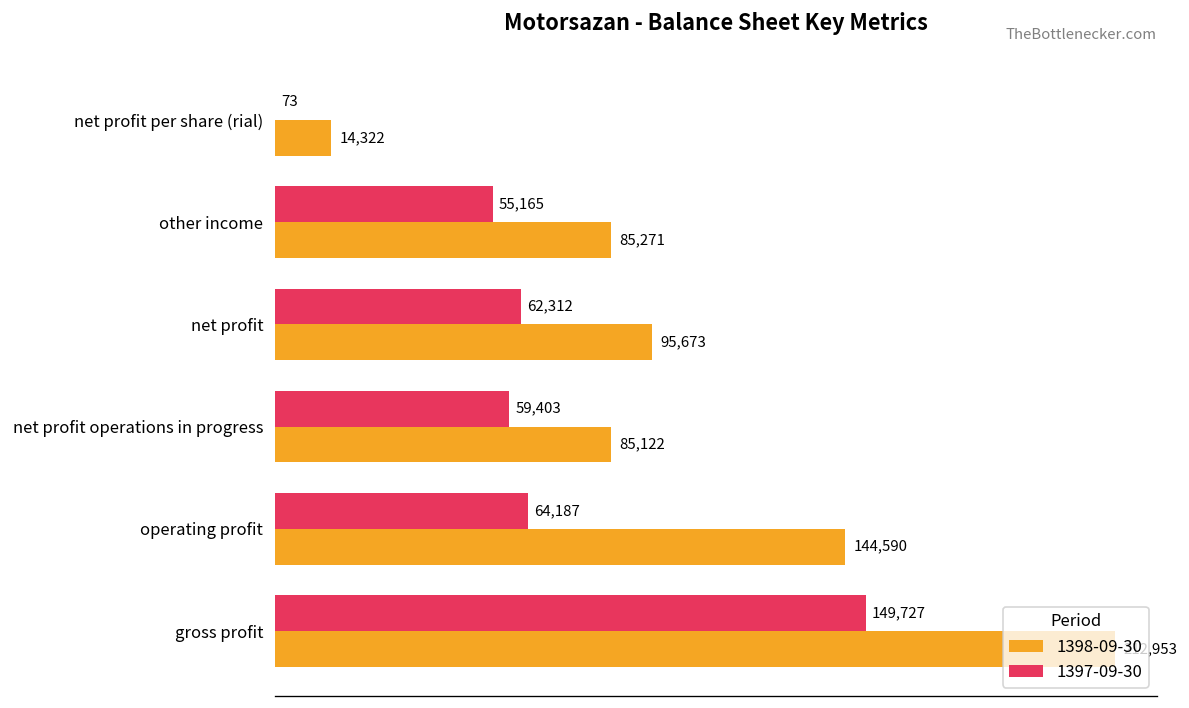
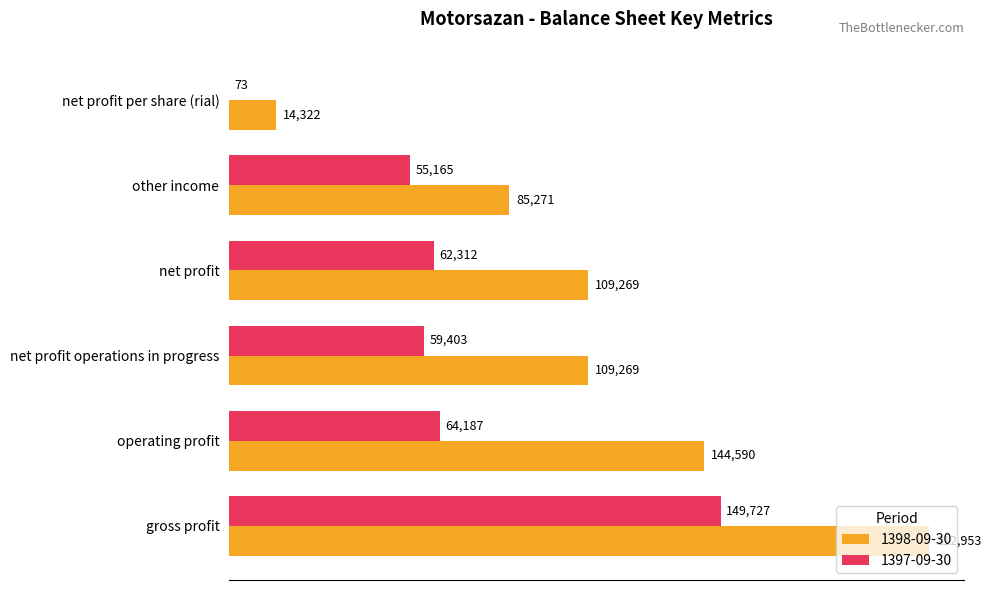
  {
    "1398-09-30": {
      "net profit per share (rial)": "14,322",
      "other income": "85,271",
-     "net profit": "95,673",
-     "net profit operations in progress": "85,122",
+     "net profit": "109,269",
+     "net profit operations in progress": "109,269",
      "operating profit": "144,590"
    },
    "1397-09-30": {
      "net profit per share (rial)": "73",
      "other income": "55,165",
      "net profit": "62,312",
      "net profit operations in progress": "59,403",
      "operating profit": "64,187",
      "gross profit": "149,727"
    }
  }
